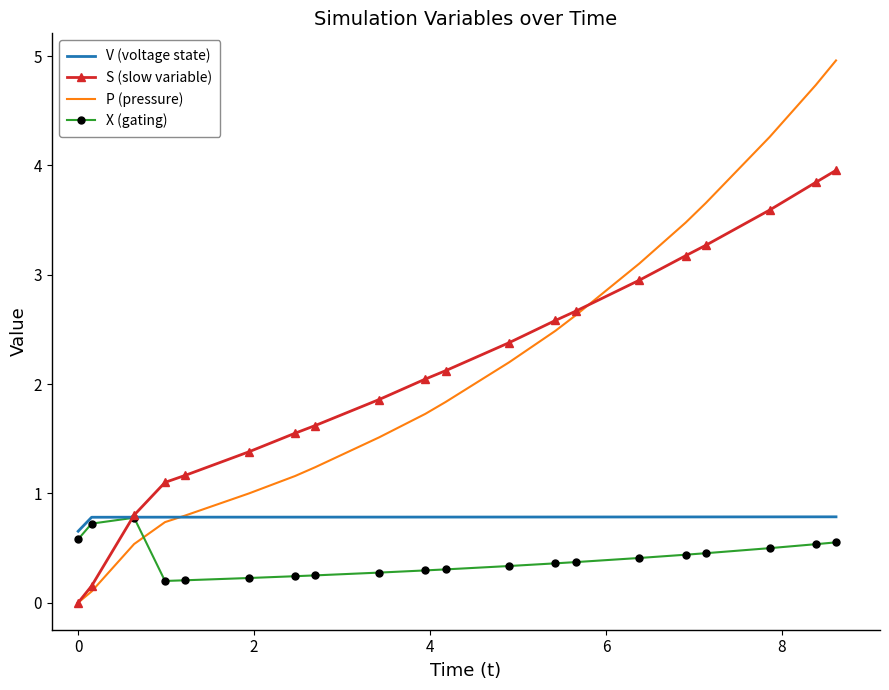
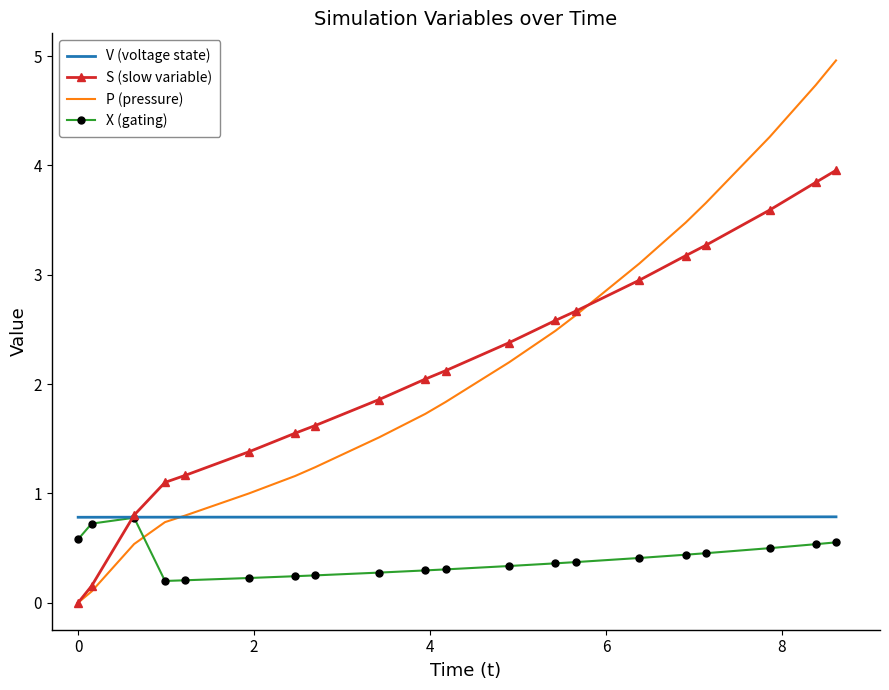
  {
    "V (voltage state)": {
-     "0": 0.65
+     "0": 0.78
    },
    "X (gating)": {
      "0": 0.58
    }
  }
